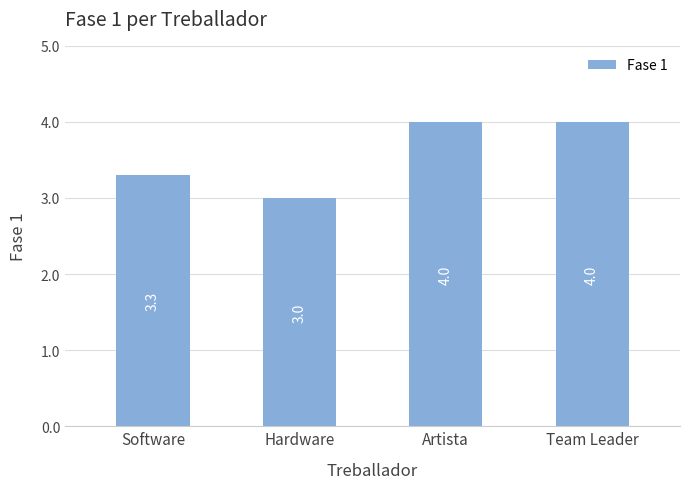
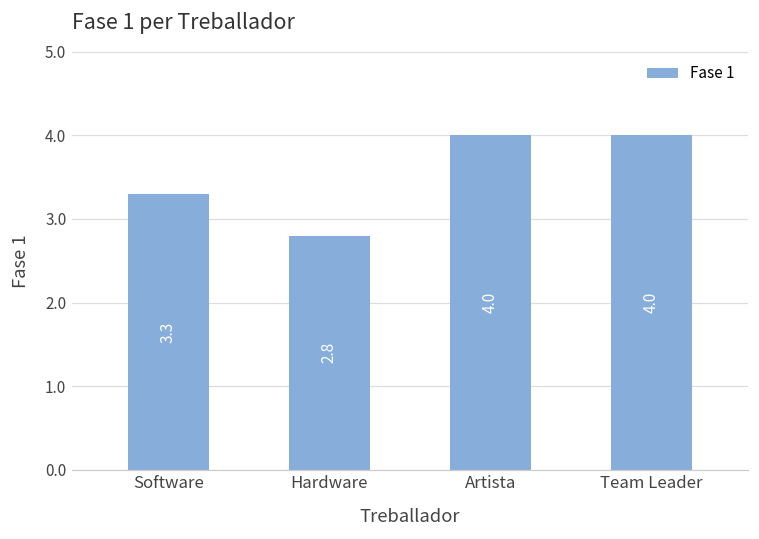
  {
    "Software": 3.3,
-   "Hardware": 3.0,
+   "Hardware": 2.8,
    "Artista": 4.0,
    "Team Leader": 4.0
  }
